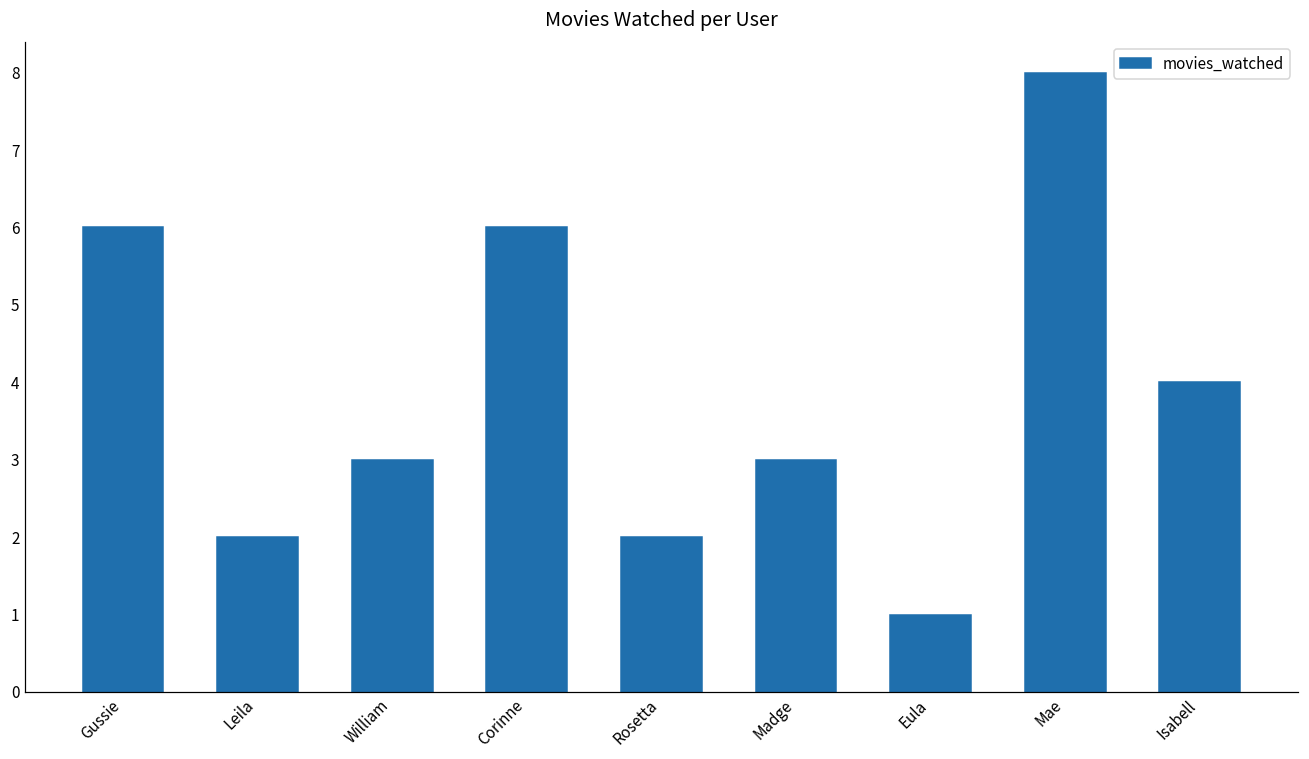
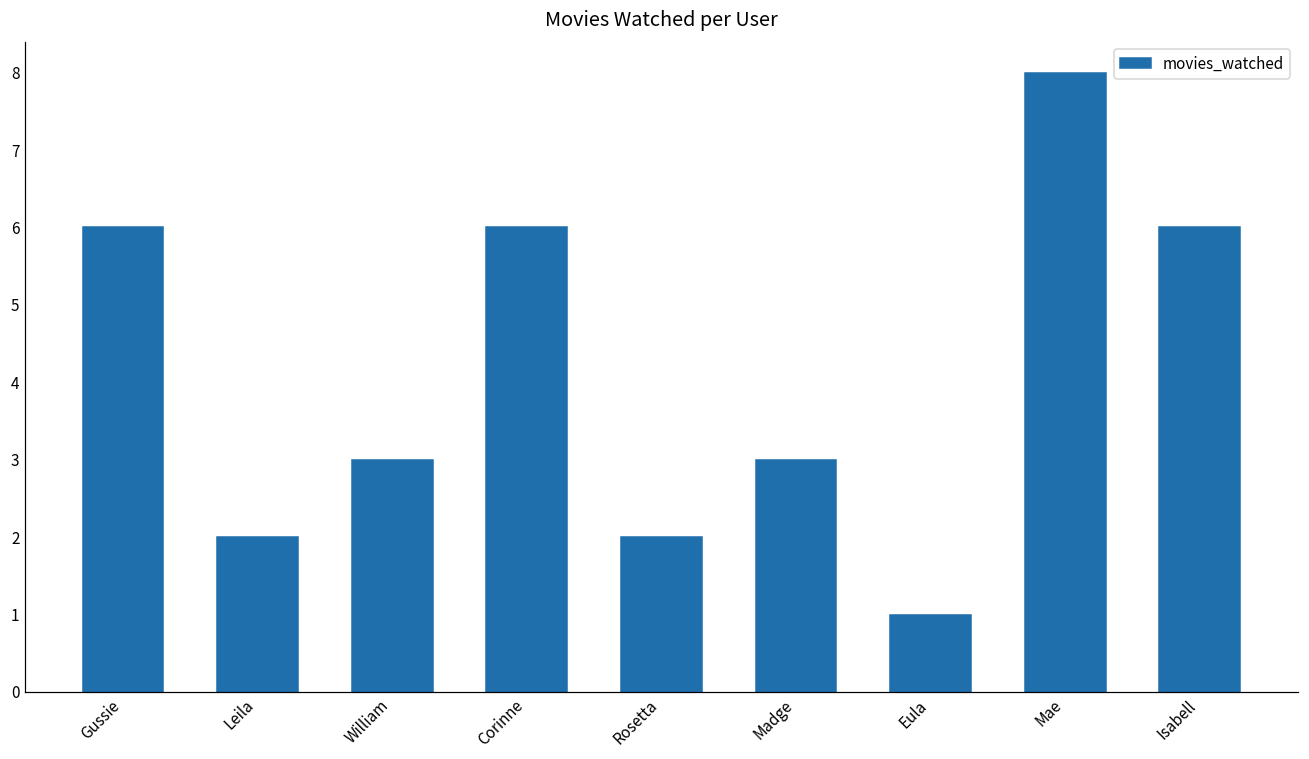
  {
    "Gussie": 6,
    "Leila": 2,
    "William": 3,
    "Corinne": 6,
    "Rosetta": 2,
    "Madge": 3,
    "Eula": 1,
    "Mae": 8,
-   "Isabell": 4
+   "Isabell": 6
  }
